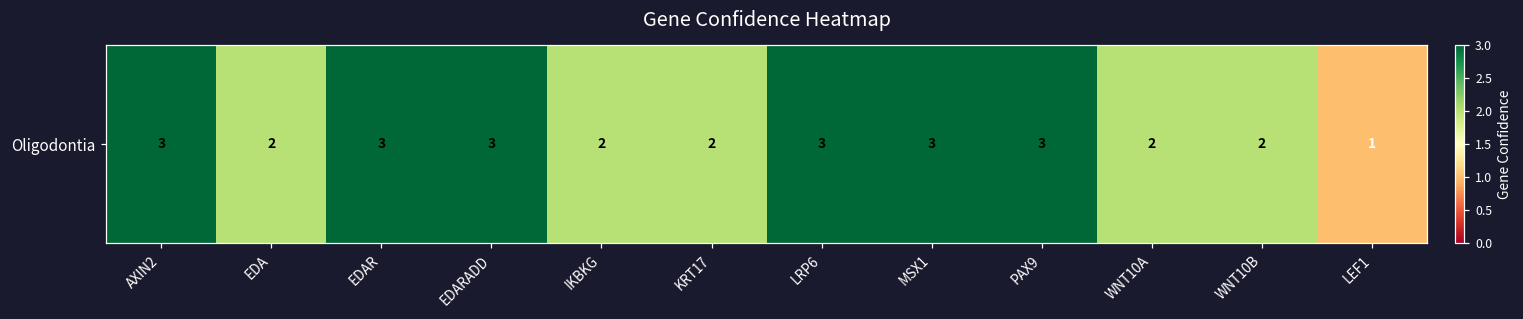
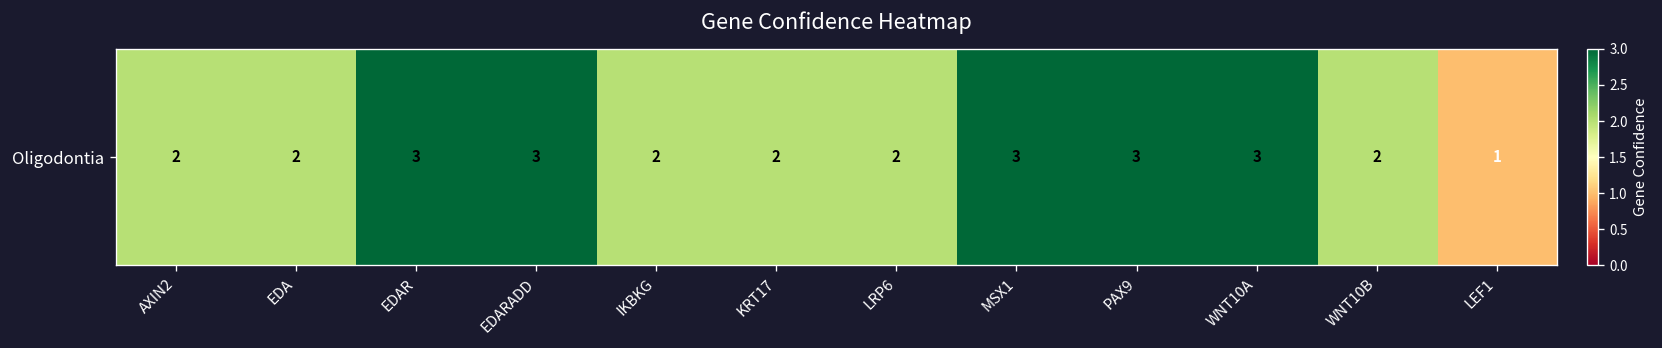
  {
    "Oligodontia": {
-     "AXIN2": 3,
+     "AXIN2": 2,
      "EDA": 2,
      "EDAR": 3,
      "EDARADD": 3,
      "IKBKG": 2,
      "KRT17": 2,
-     "LRP6": 3,
+     "LRP6": 2,
      "MSX1": 3,
      "PAX9": 3,
-     "WNT10A": 2,
+     "WNT10A": 3,
      "WNT10B": 2,
      "LEF1": 1
    }
  }
